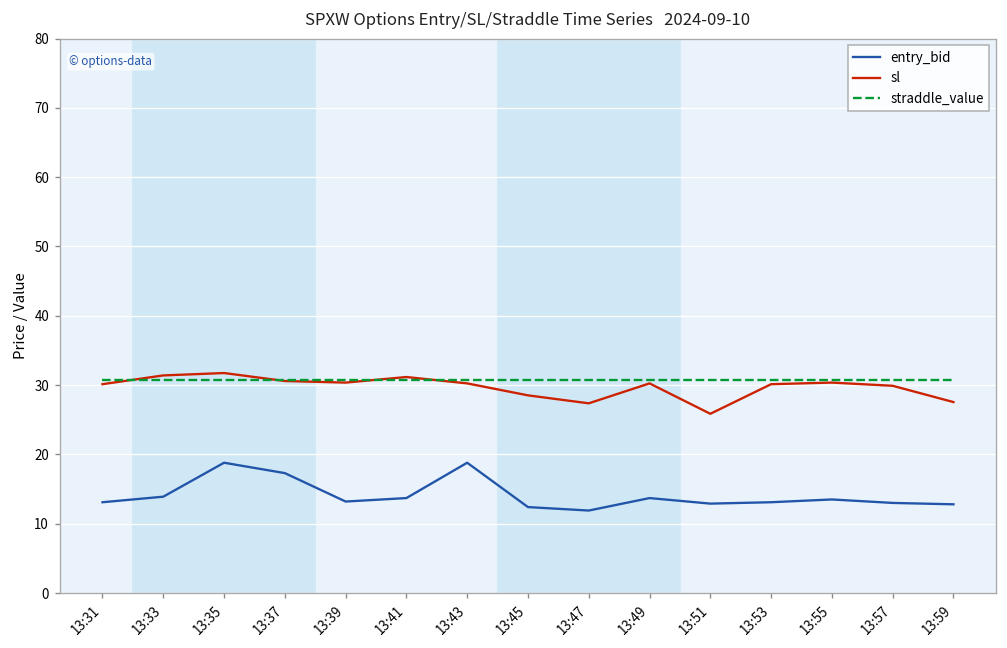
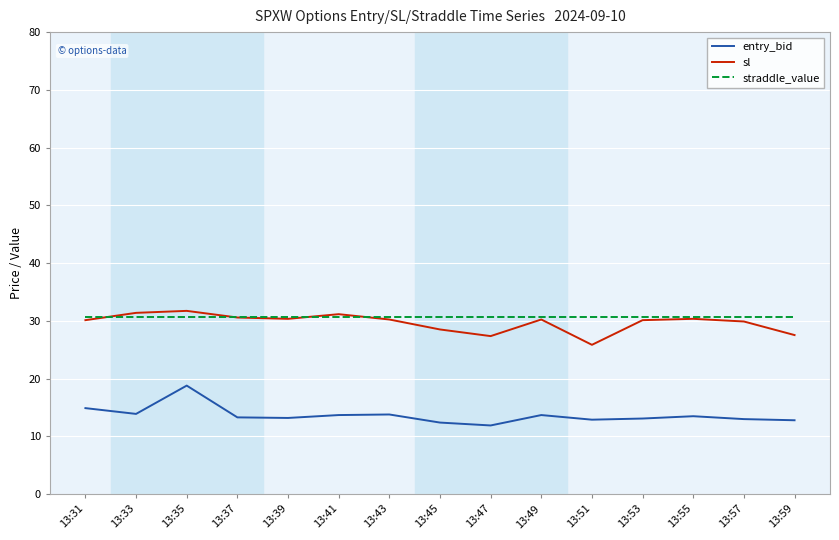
  {
    "entry_bid": {
-     "13:31": 13,
+     "13:31": 15,
      "13:33": 14,
      "13:35": 19,
-     "13:37": 17,
+     "13:37": 13,
      "13:39": 13,
      "13:41": 14,
-     "13:43": 19,
+     "13:43": 14,
      "13:45": 12,
      "13:47": 12,
      "13:49": 14,
      "13:51": 13,
      "13:53": 13,
      "13:55": 14,
      "13:57": 13,
      "13:59": 13
    },
    "sl": {
      "13:31": 30,
      "13:33": 31,
      "13:35": 32,
      "13:41": 31,
      "13:43": 30,
      "13:45": 29,
      "13:47": 27,
      "13:49": 30,
      "13:51": 26,
      "13:53": 30,
      "13:57": 30,
      "13:59": 28
    },
    "straddle_value": {
      "13:31": 31,
      "13:33": 31,
      "13:35": 31,
      "13:41": 31,
      "13:43": 31,
      "13:45": 31,
      "13:47": 31,
      "13:49": 31,
      "13:51": 31,
      "13:53": 31,
      "13:57": 31,
      "13:59": 31
    }
  }
